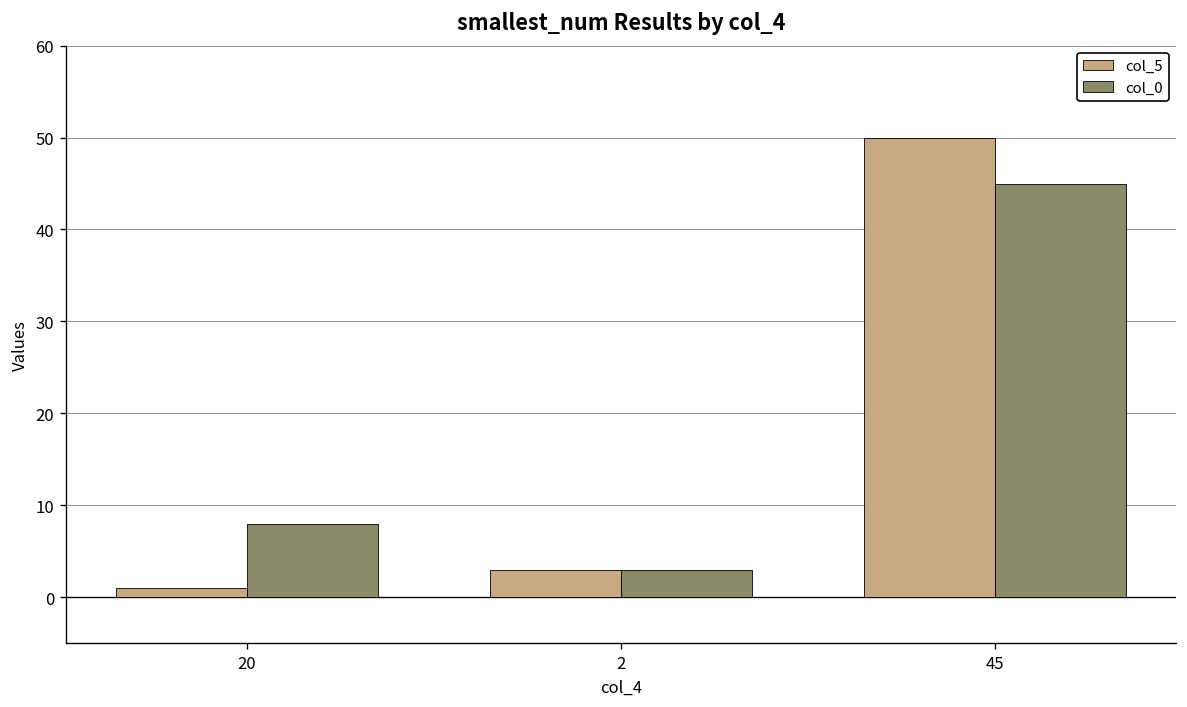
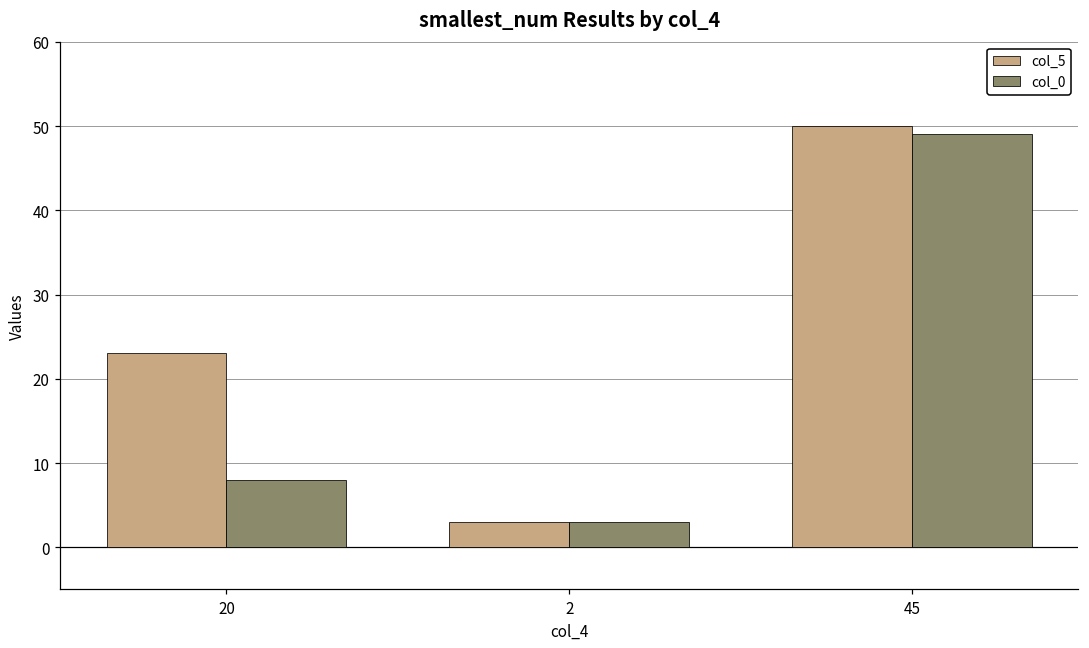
  {
    "col_5": {
-     "20": 1,
+     "20": 23,
      "2": 3,
      "45": 50
    },
    "col_0": {
      "20": 8,
      "2": 3,
-     "45": 45
+     "45": 49
    }
  }
